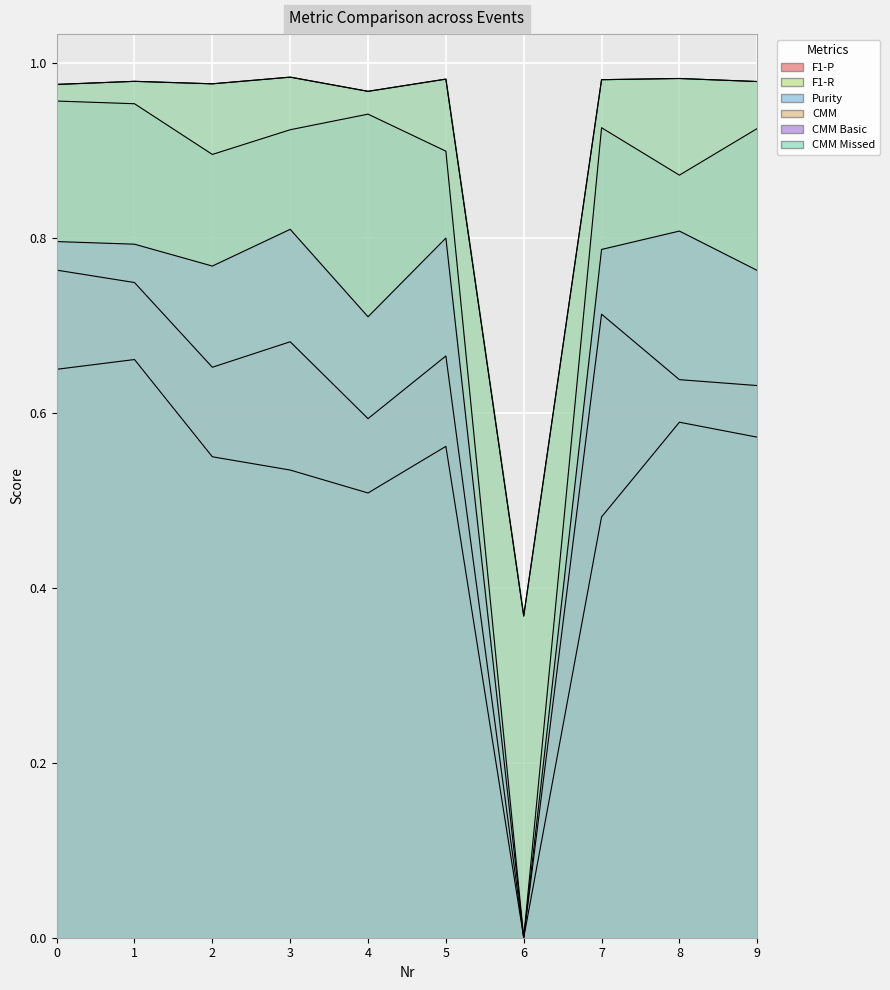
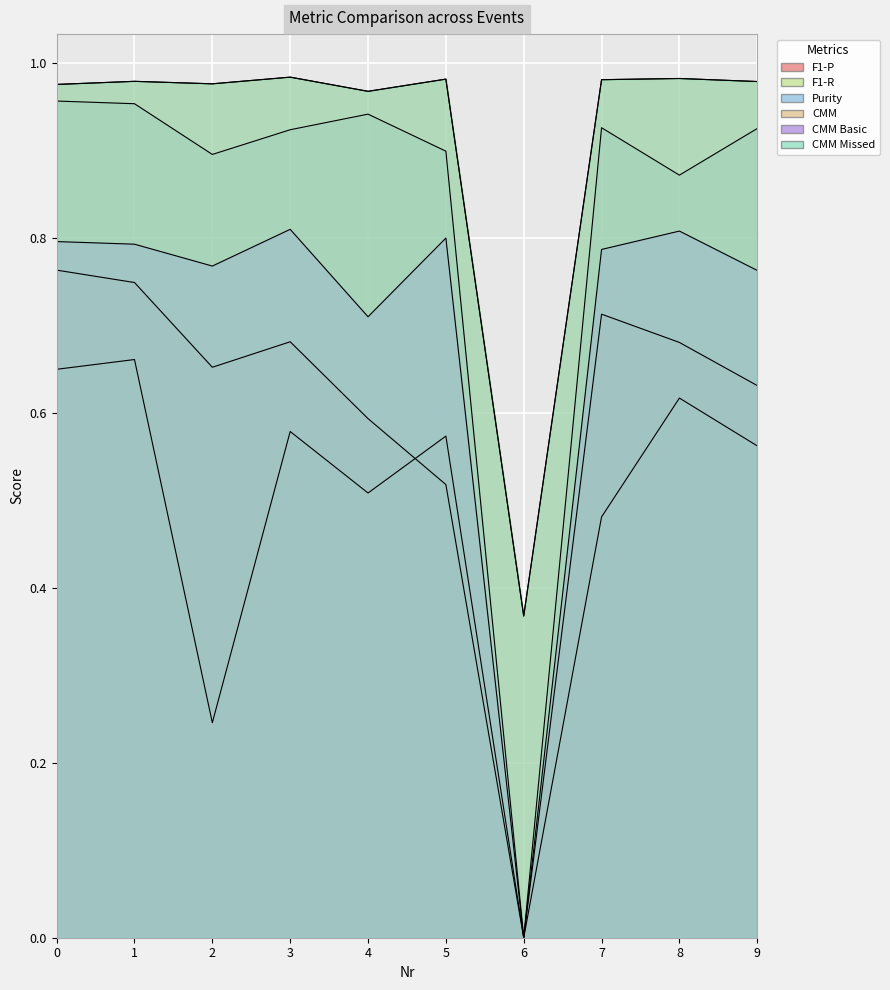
  {
    "F1-P": {
      "0": 0.76,
      "1": 0.75,
      "2": 0.65,
      "3": 0.68,
      "4": 0.59,
-     "5": 0.67,
+     "5": 0.52,
      "7": 0.71,
-     "8": 0.64,
+     "8": 0.68,
      "9": 0.63
    },
    "F1-R": {
      "0": 0.65,
      "1": 0.66,
-     "2": 0.55,
-     "3": 0.53,
+     "2": 0.25,
+     "3": 0.58,
      "4": 0.51,
-     "5": 0.56,
+     "5": 0.57,
      "7": 0.48,
-     "8": 0.59,
-     "9": 0.57
+     "8": 0.62,
+     "9": 0.56
    }
  }
